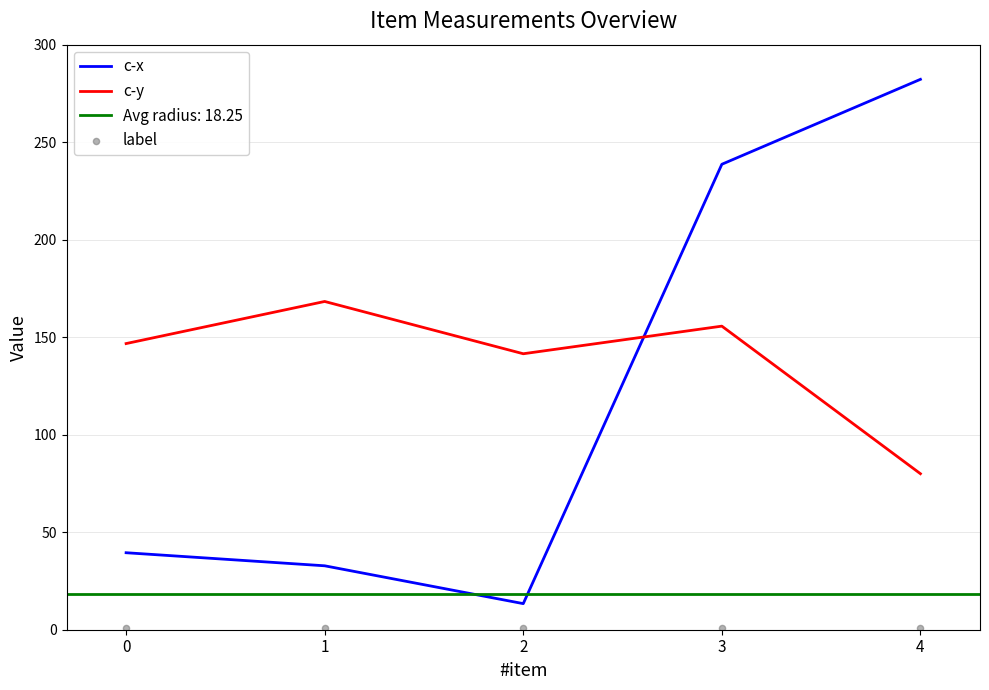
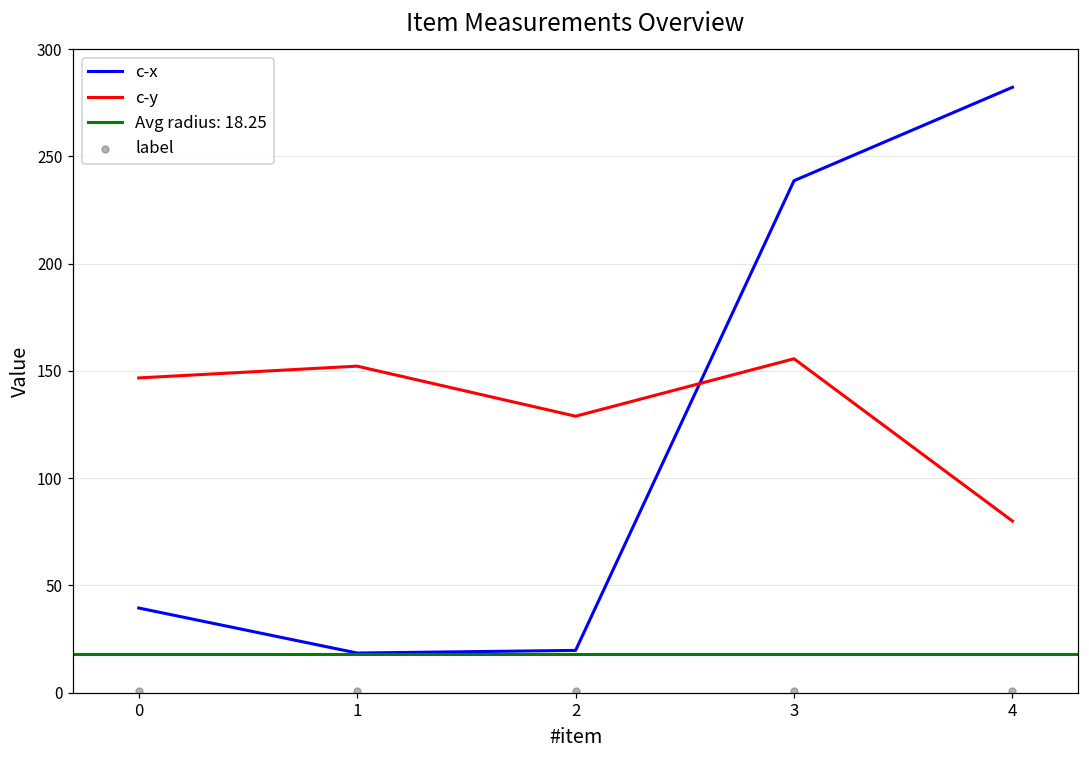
  {
    "c-x": {
      "0": 39,
-     "1": 33,
-     "2": 13,
+     "1": 18,
+     "2": 20,
      "3": 239,
      "4": 282
    },
    "c-y": {
      "0": 147,
-     "1": 168,
-     "2": 142,
+     "1": 152,
+     "2": 129,
      "3": 156,
      "4": 80
    }
  }
